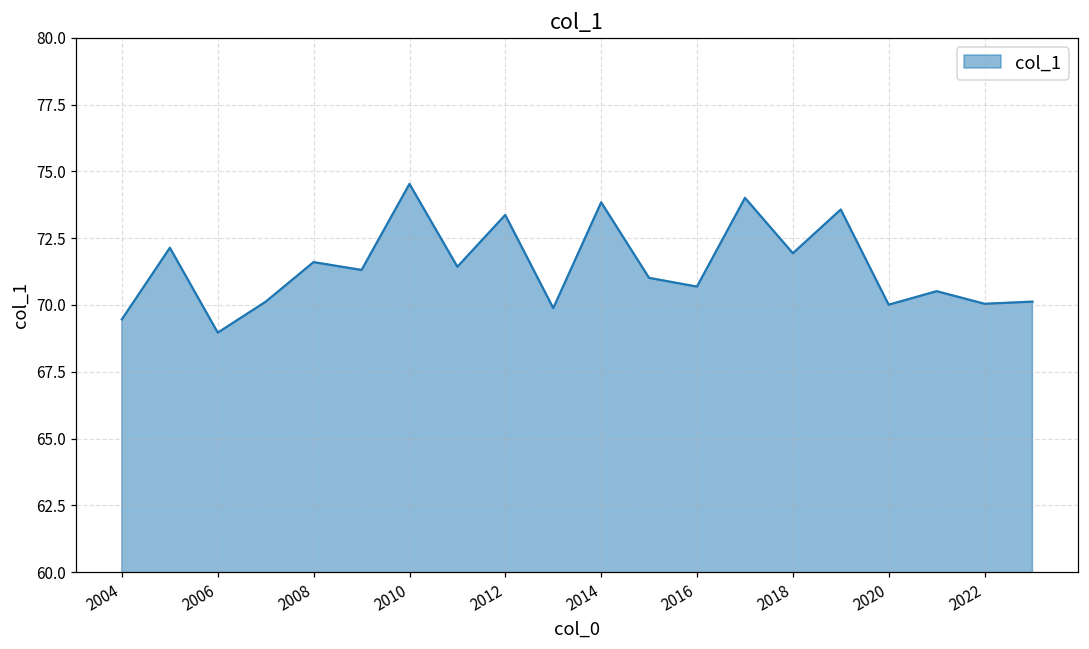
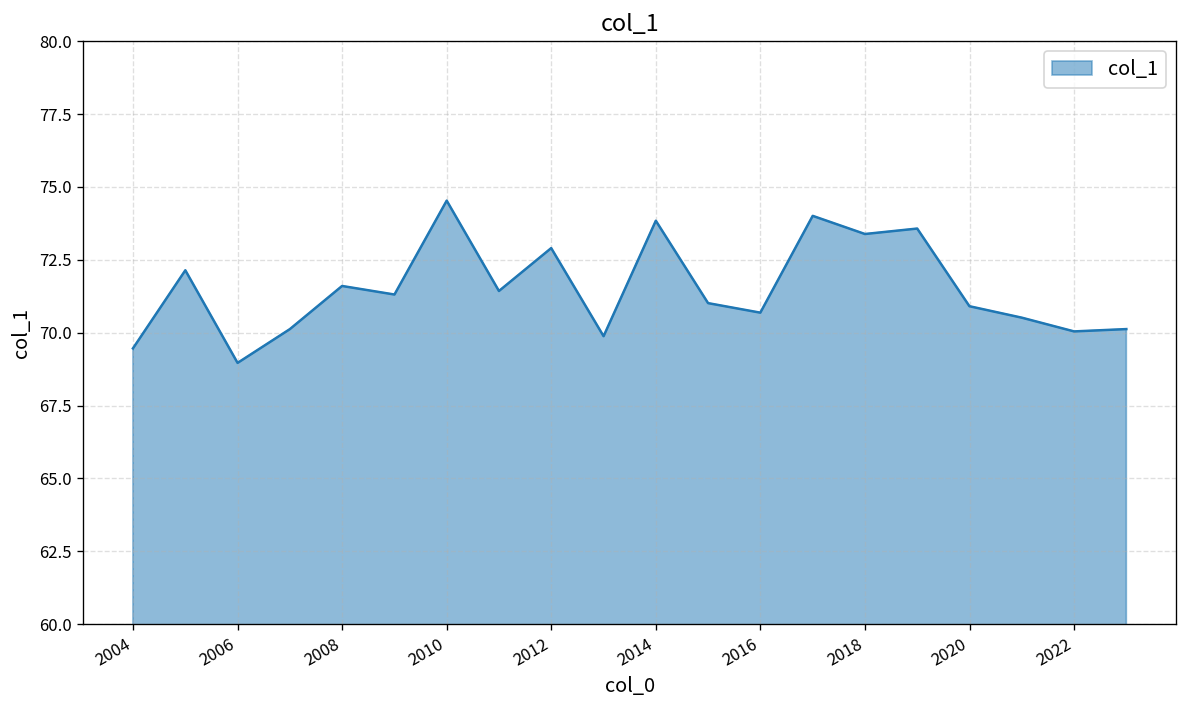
  {
    "2004": 69.5,
    "2006": 69.0,
    "2008": 71.6,
    "2010": 74.5,
-   "2012": 73.4,
+   "2012": 72.9,
    "2014": 73.8,
    "2016": 70.7,
-   "2018": 71.9,
-   "2020": 70.0,
+   "2018": 73.4,
+   "2020": 70.9,
    "2022": 70.0
  }
